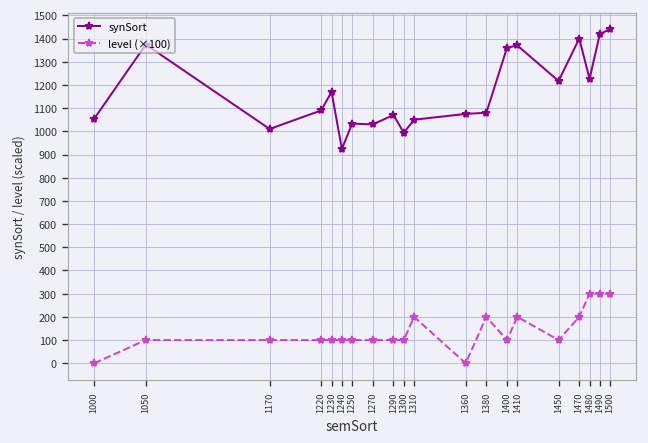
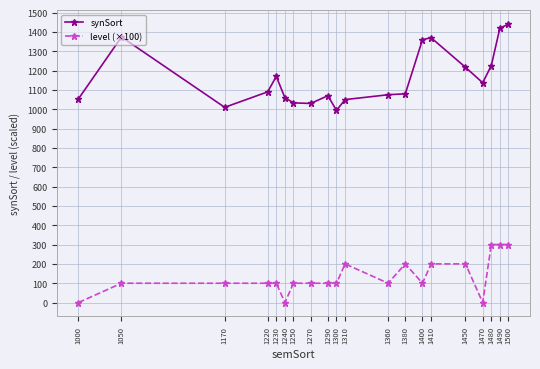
  {
    "synSort": {
      "1000": 1050,
      "1170": 1010,
      "1220": 1090,
      "1230": 1170,
-     "1240": 920,
+     "1240": 1060,
      "1250": 1030,
      "1270": 1030,
      "1290": 1070,
      "1300": 990,
      "1310": 1050,
      "1360": 1080,
      "1380": 1080,
      "1400": 1360,
      "1410": 1370,
      "1450": 1220,
-     "1470": 1400,
+     "1470": 1140,
      "1480": 1230,
      "1490": 1420,
      "1500": 1440
    },
    "level (×100)": {
      "1000": 0,
      "1050": 100,
      "1170": 100,
      "1220": 100,
      "1230": 100,
-     "1240": 100,
+     "1240": 0,
      "1250": 100,
      "1270": 100,
      "1290": 100,
      "1300": 100,
      "1310": 200,
-     "1360": 0,
+     "1360": 100,
      "1380": 200,
      "1400": 100,
      "1410": 200,
-     "1450": 100,
-     "1470": 200,
+     "1450": 200,
+     "1470": 0,
      "1480": 300,
      "1490": 300,
      "1500": 300
    }
  }
